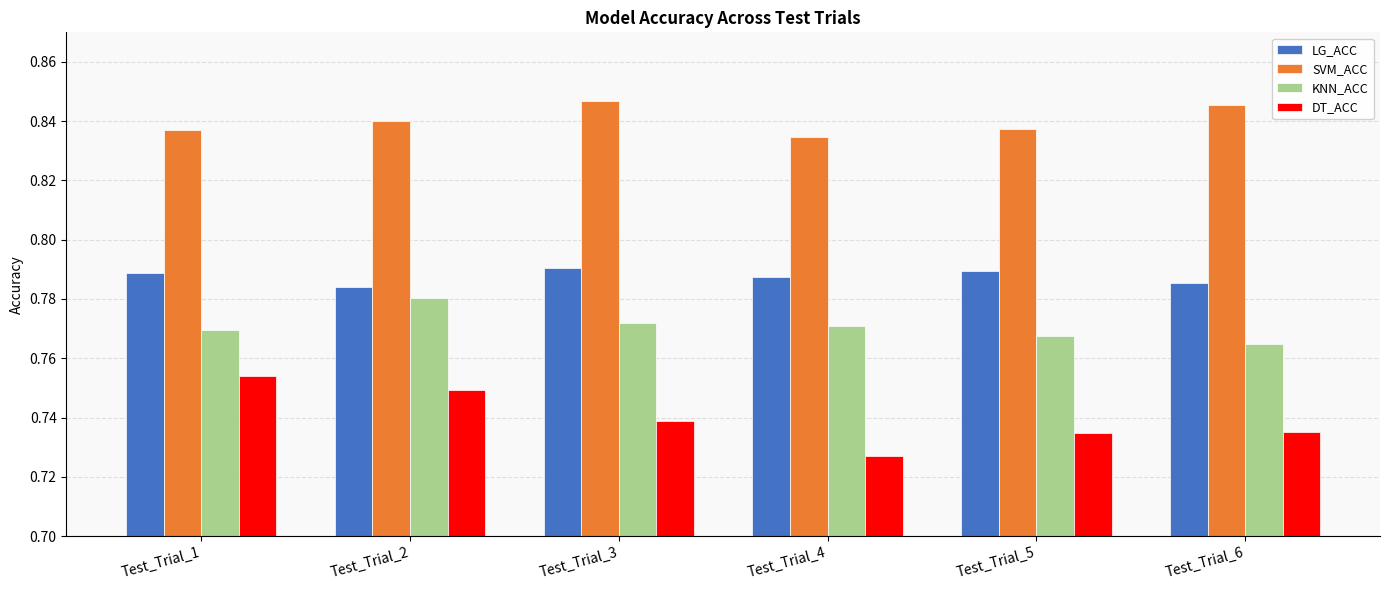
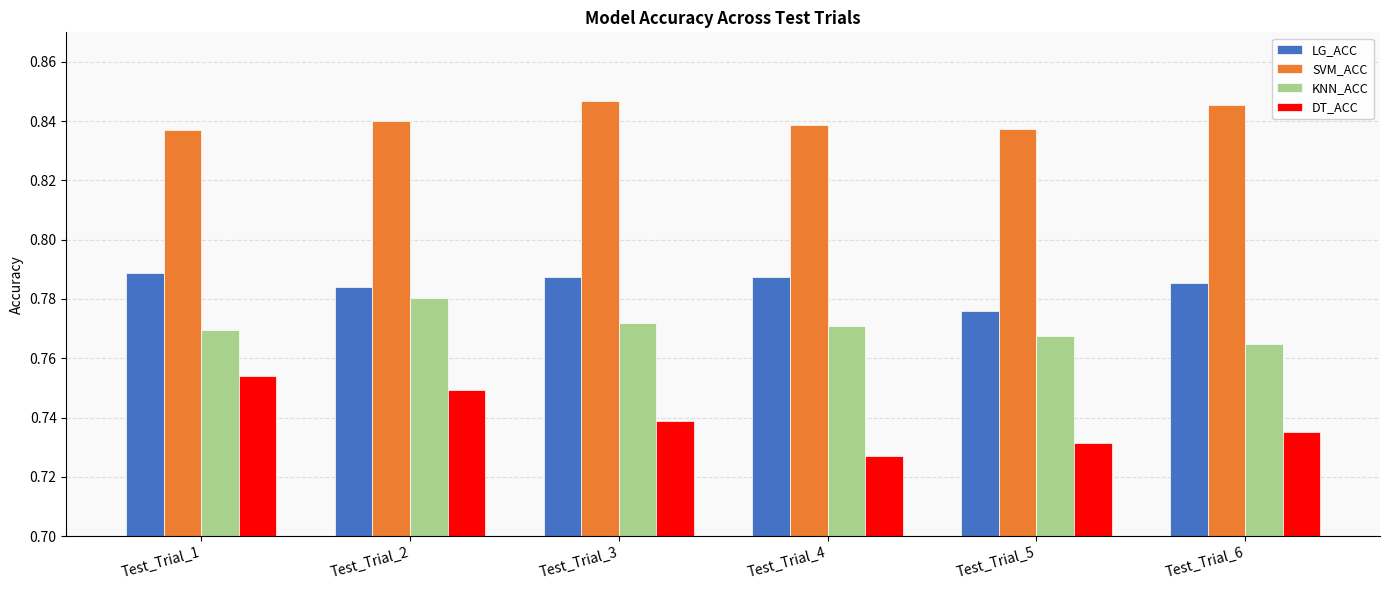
  {
    "LG_ACC": {
      "Test_Trial_1": 0.789,
      "Test_Trial_2": 0.784,
-     "Test_Trial_3": 0.791,
+     "Test_Trial_3": 0.787,
      "Test_Trial_4": 0.787,
-     "Test_Trial_5": 0.790,
+     "Test_Trial_5": 0.776,
      "Test_Trial_6": 0.786
    },
    "SVM_ACC": {
      "Test_Trial_1": 0.837,
      "Test_Trial_2": 0.840,
      "Test_Trial_3": 0.847,
-     "Test_Trial_4": 0.835,
+     "Test_Trial_4": 0.839,
      "Test_Trial_5": 0.837,
      "Test_Trial_6": 0.845
    },
    "KNN_ACC": {
      "Test_Trial_1": 0.770,
      "Test_Trial_2": 0.780,
      "Test_Trial_3": 0.772,
      "Test_Trial_4": 0.771,
      "Test_Trial_5": 0.767,
      "Test_Trial_6": 0.765
    },
    "DT_ACC": {
      "Test_Trial_1": 0.754,
      "Test_Trial_2": 0.749,
      "Test_Trial_3": 0.739,
      "Test_Trial_4": 0.727,
-     "Test_Trial_5": 0.735,
+     "Test_Trial_5": 0.731,
      "Test_Trial_6": 0.735
    }
  }
